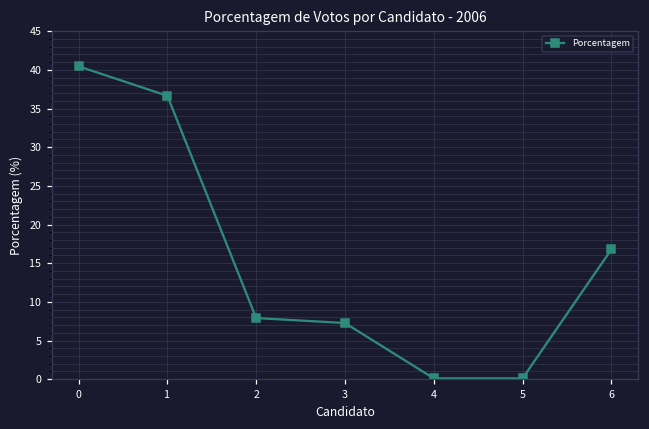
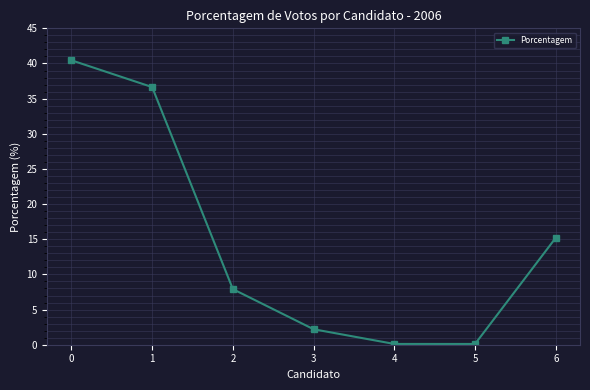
  {
    "0": 40,
    "1": 37,
    "2": 8,
-   "3": 7,
+   "3": 2,
    "4": 0,
    "5": 0,
-   "6": 17
+   "6": 15
  }
